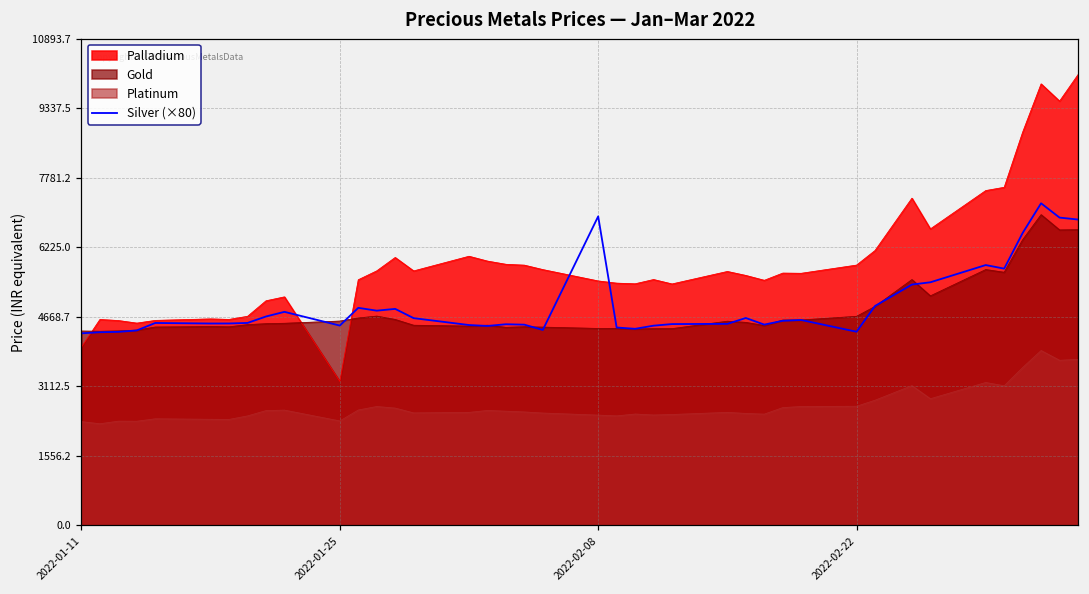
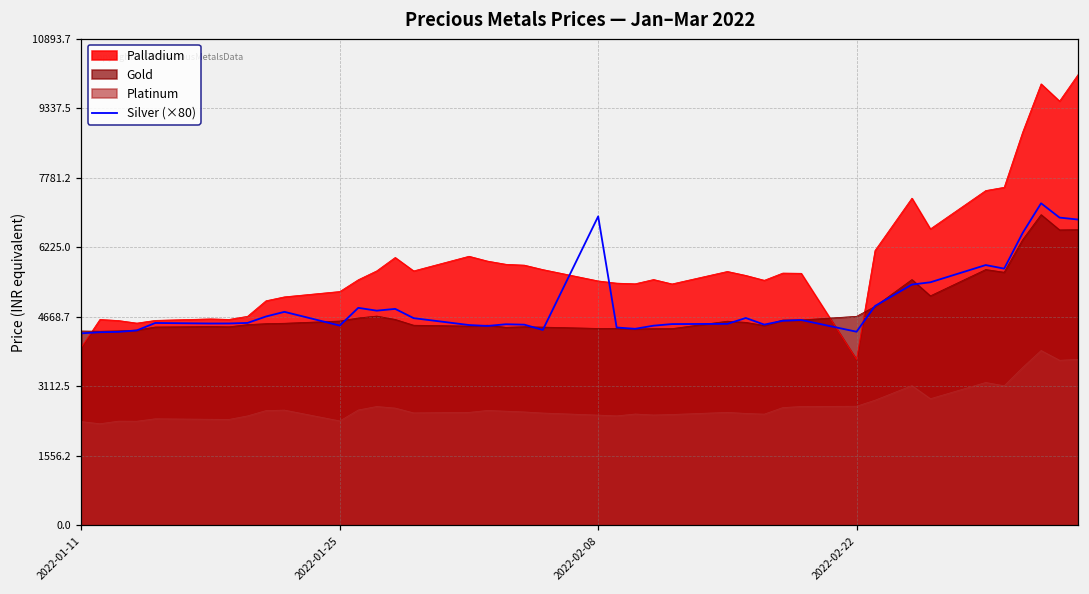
  {
    "Palladium": {
      "2022-01-11": 4000,
-     "2022-01-25": 3200,
+     "2022-01-25": 5200,
      "2022-02-08": 5500,
-     "2022-02-22": 5800
+     "2022-02-22": 3700
    },
    "Gold": {
      "2022-01-25": 4600,
      "2022-02-08": 4400,
      "2022-02-22": 4700
    },
    "Platinum": {
      "2022-01-11": 2300,
      "2022-01-25": 2300,
      "2022-02-08": 2500,
      "2022-02-22": 2700
    },
    "Silver (×80)": {
      "2022-01-25": 4500,
      "2022-02-08": 6900,
      "2022-02-22": 4300
    }
  }
